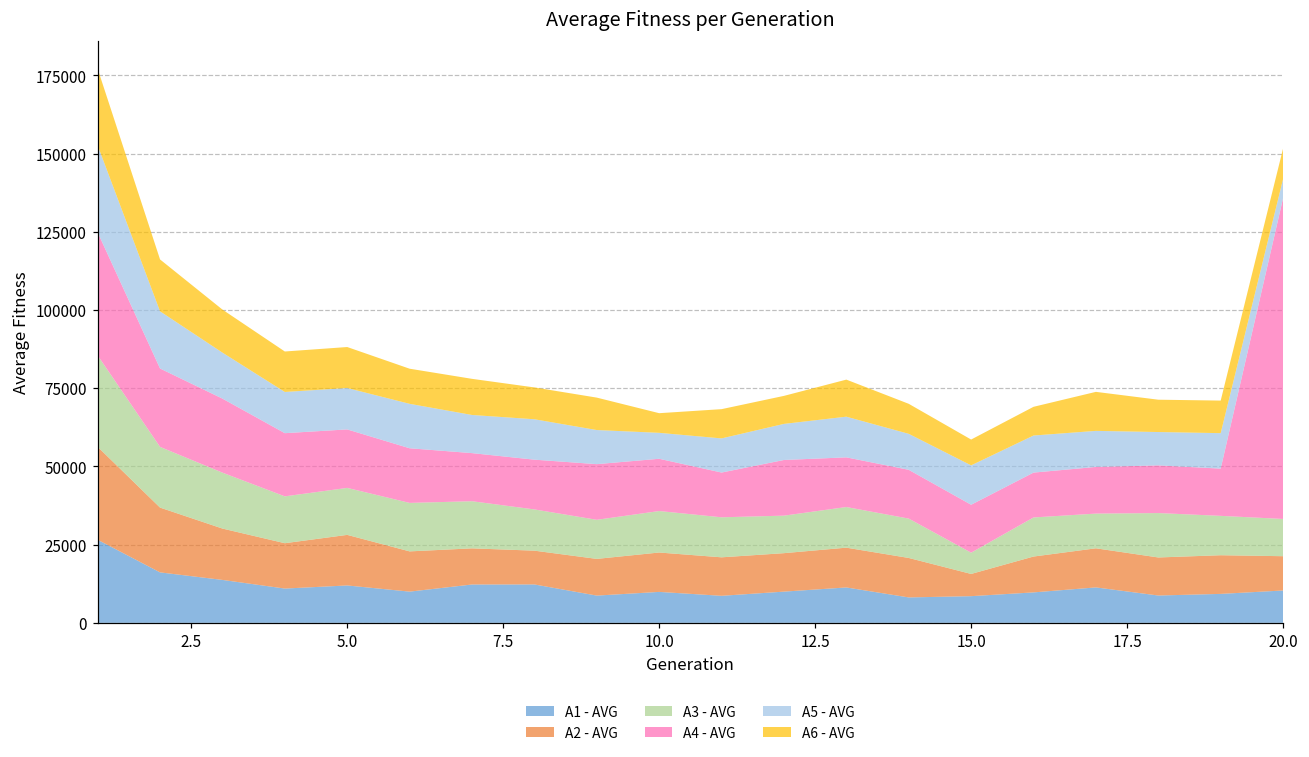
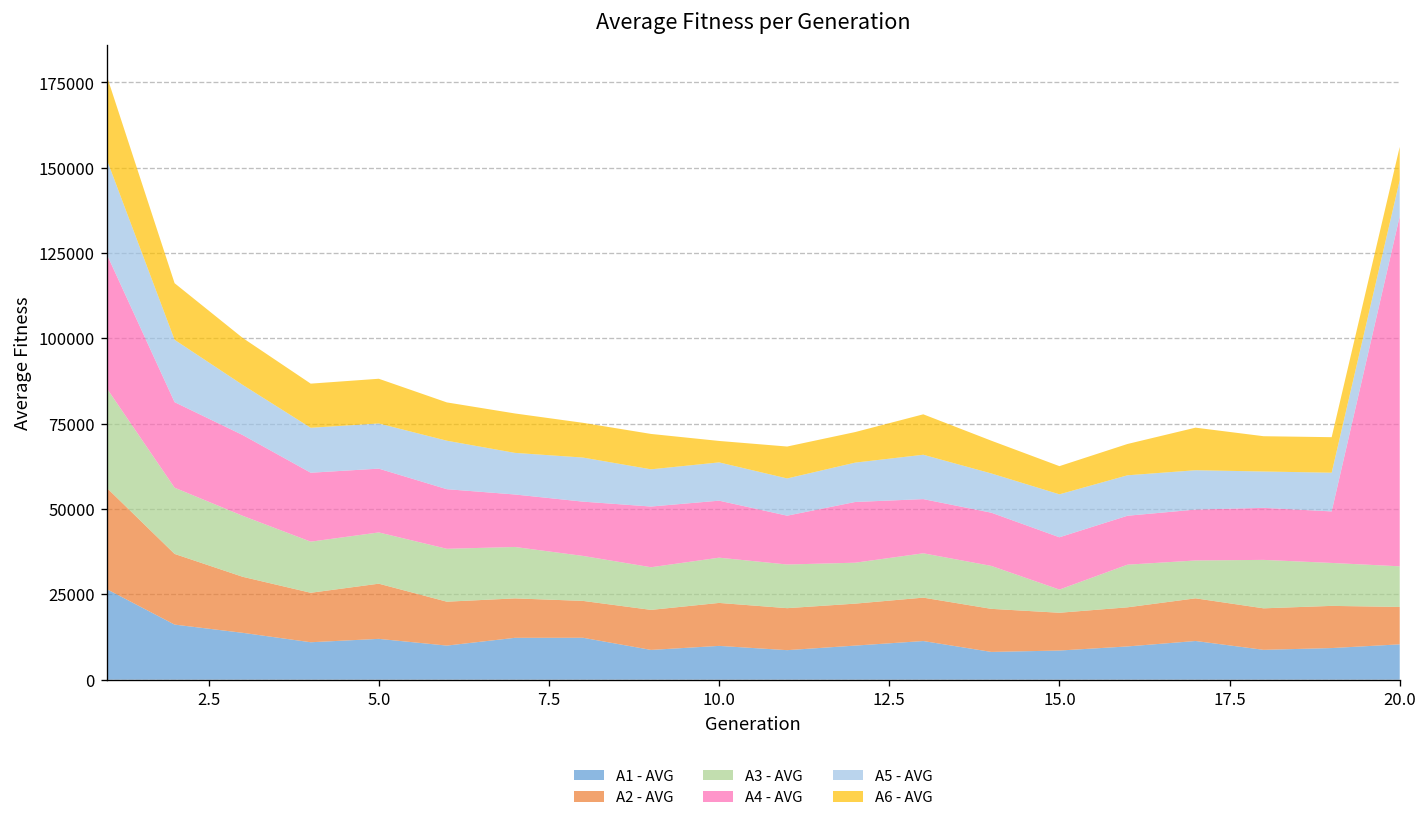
  {
    "A1 - AVG": {
      "5.0": 12000,
      "10.0": 10000,
      "15.0": 9000,
      "20.0": 10000
    },
    "A2 - AVG": {
      "5.0": 16000,
      "10.0": 13000,
-     "15.0": 7000,
+     "15.0": 11000,
      "20.0": 11000
    },
    "A3 - AVG": {
      "5.0": 15000,
      "10.0": 13000,
      "15.0": 7000,
      "20.0": 12000
    },
    "A4 - AVG": {
      "5.0": 19000,
      "10.0": 17000,
      "15.0": 15000,
      "20.0": 103000
    },
    "A5 - AVG": {
      "5.0": 13000,
-     "10.0": 8000,
+     "10.0": 11000,
      "15.0": 13000,
-     "20.0": 6000
+     "20.0": 11000
    },
    "A6 - AVG": {
      "5.0": 13000,
      "10.0": 6000,
      "15.0": 8000,
      "20.0": 10000
    }
  }
